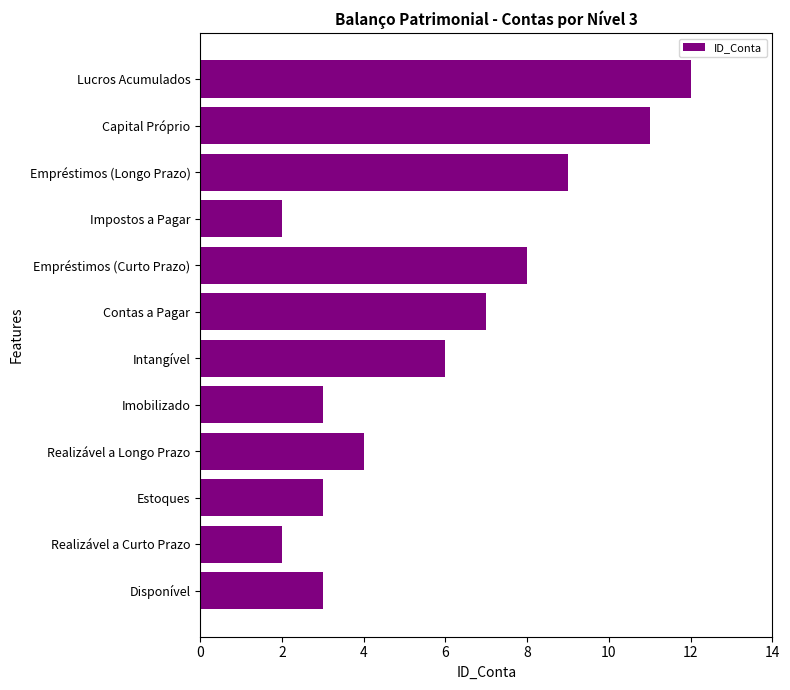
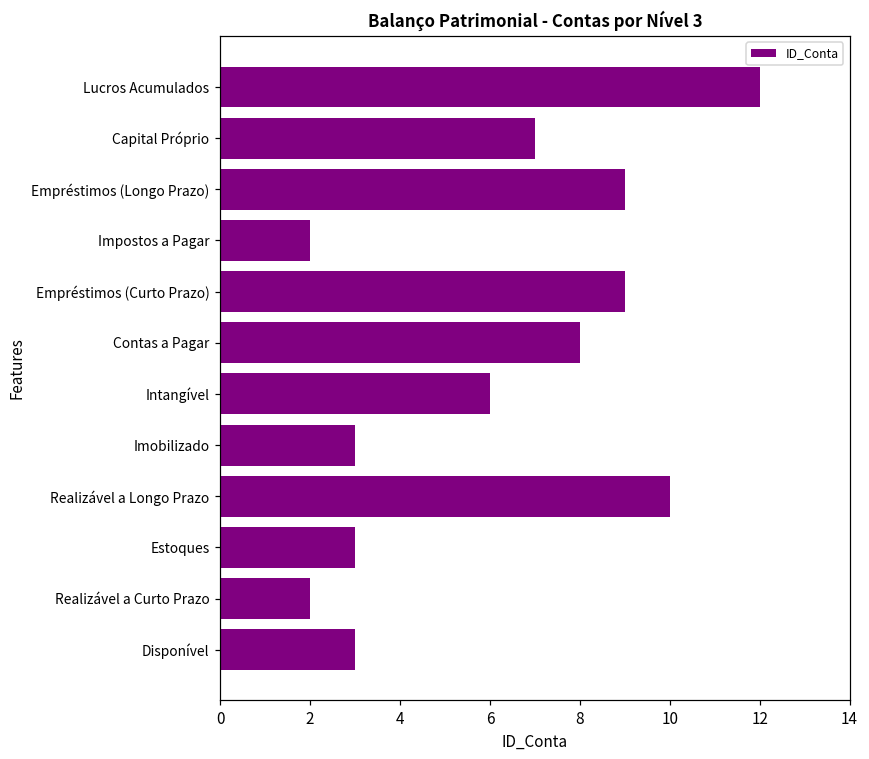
  {
    "Lucros Acumulados": 12,
-   "Capital Próprio": 11,
+   "Capital Próprio": 7,
    "Empréstimos (Longo Prazo)": 9,
    "Impostos a Pagar": 2,
-   "Empréstimos (Curto Prazo)": 8,
-   "Contas a Pagar": 7,
+   "Empréstimos (Curto Prazo)": 9,
+   "Contas a Pagar": 8,
    "Intangível": 6,
    "Imobilizado": 3,
-   "Realizável a Longo Prazo": 4,
+   "Realizável a Longo Prazo": 10,
    "Estoques": 3,
    "Realizável a Curto Prazo": 2,
    "Disponível": 3
  }
